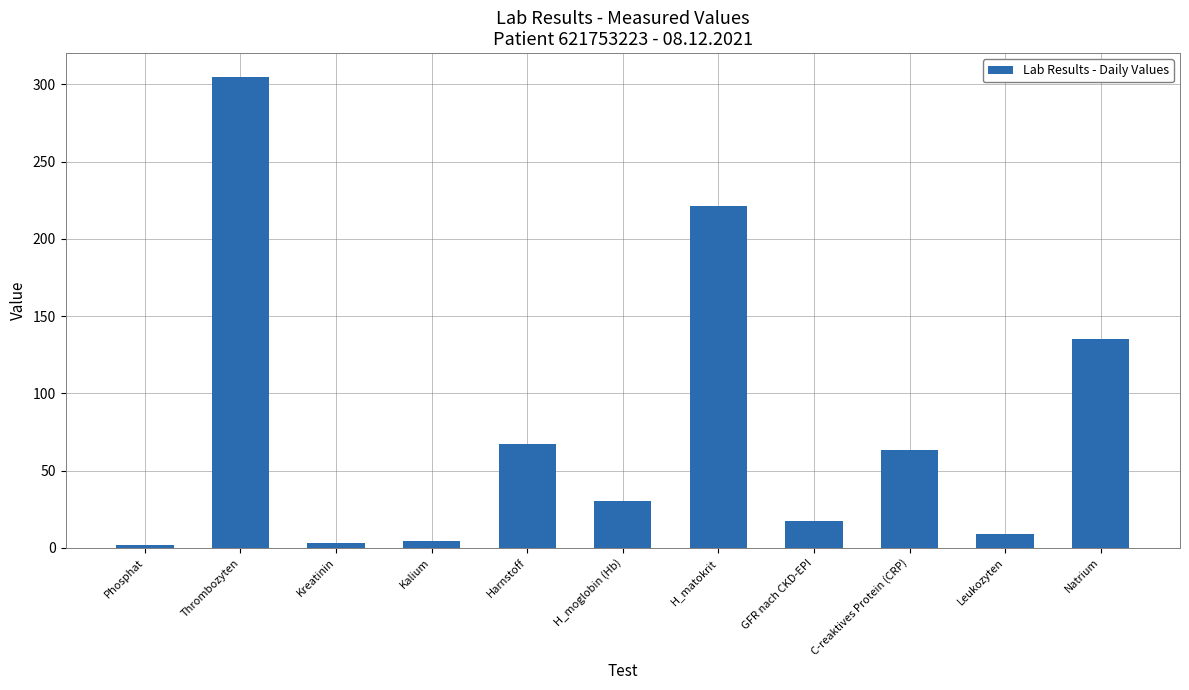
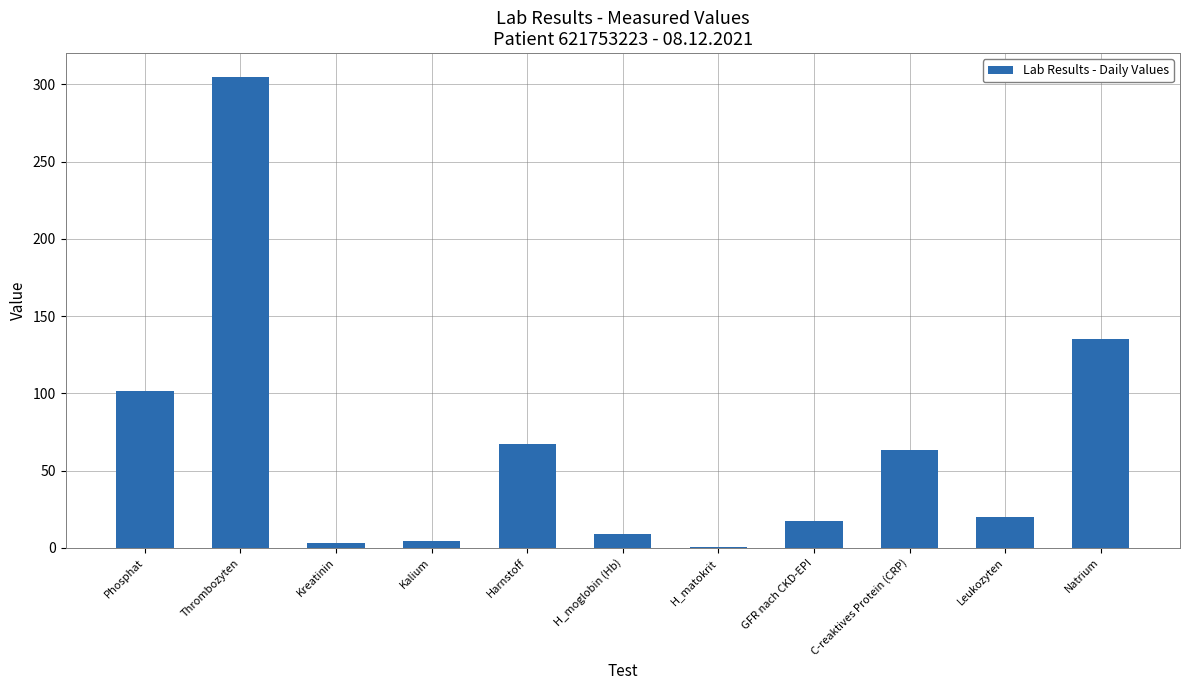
  {
-   "Phosphat": 2,
+   "Phosphat": 102,
    "Thrombozyten": 305,
    "Kreatinin": 3,
    "Kalium": 4,
    "Harnstoff": 67,
-   "H_moglobin (Hb)": 30,
-   "H_matokrit": 221,
+   "H_moglobin (Hb)": 9,
+   "H_matokrit": 0,
    "GFR nach CKD-EPI": 18,
    "C-reaktives Protein (CRP)": 63,
-   "Leukozyten": 9,
+   "Leukozyten": 20,
    "Natrium": 135
  }
